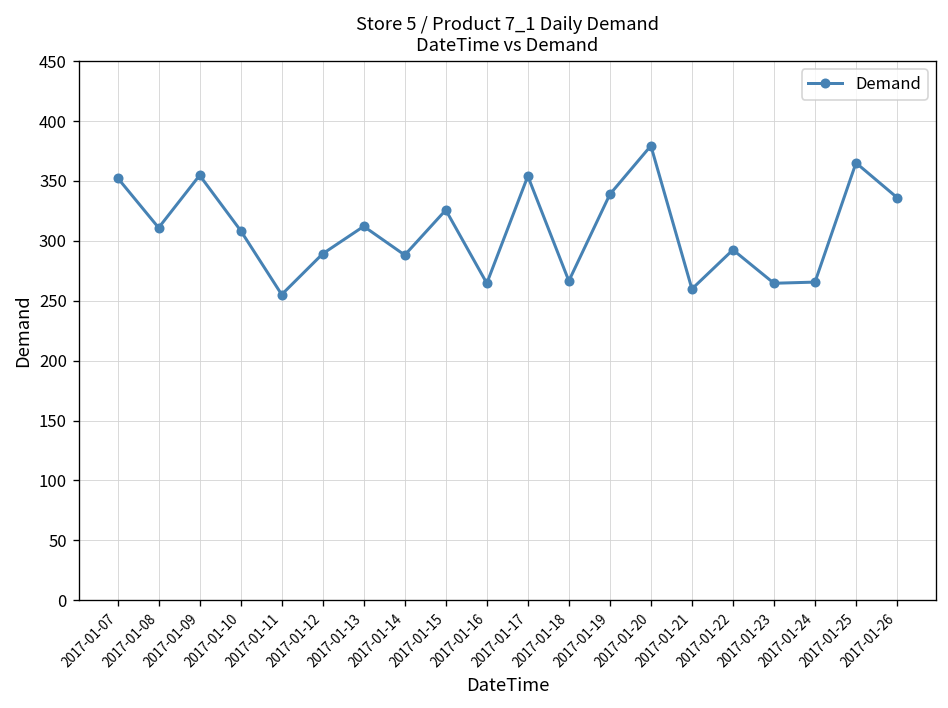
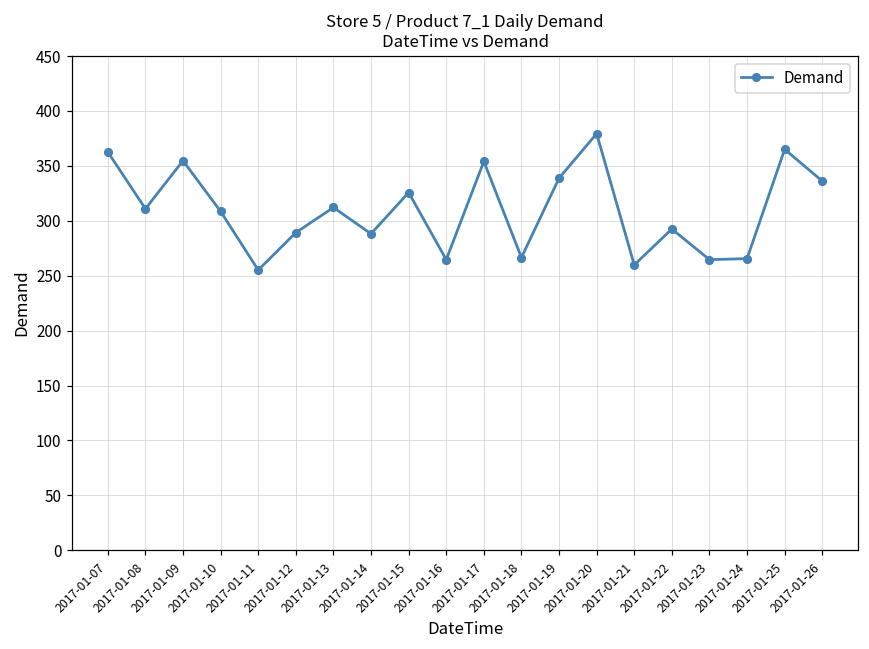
  {
-   "2017-01-07": 350,
+   "2017-01-07": 360,
    "2017-01-08": 310,
    "2017-01-09": 350,
    "2017-01-10": 310,
    "2017-01-11": 260,
    "2017-01-12": 290,
    "2017-01-13": 310,
    "2017-01-14": 290,
    "2017-01-15": 330,
    "2017-01-16": 260,
    "2017-01-17": 350,
    "2017-01-18": 270,
    "2017-01-19": 340,
    "2017-01-20": 380,
    "2017-01-21": 260,
    "2017-01-22": 290,
    "2017-01-23": 260,
    "2017-01-24": 270,
    "2017-01-25": 370,
    "2017-01-26": 340
  }
